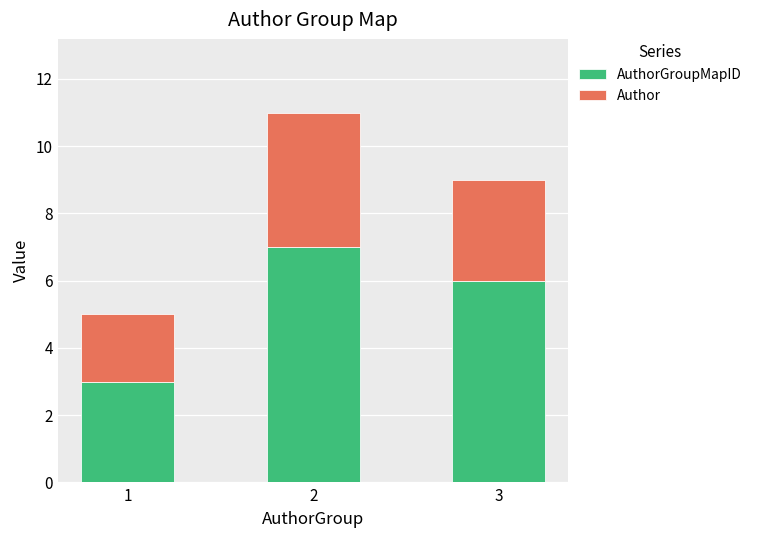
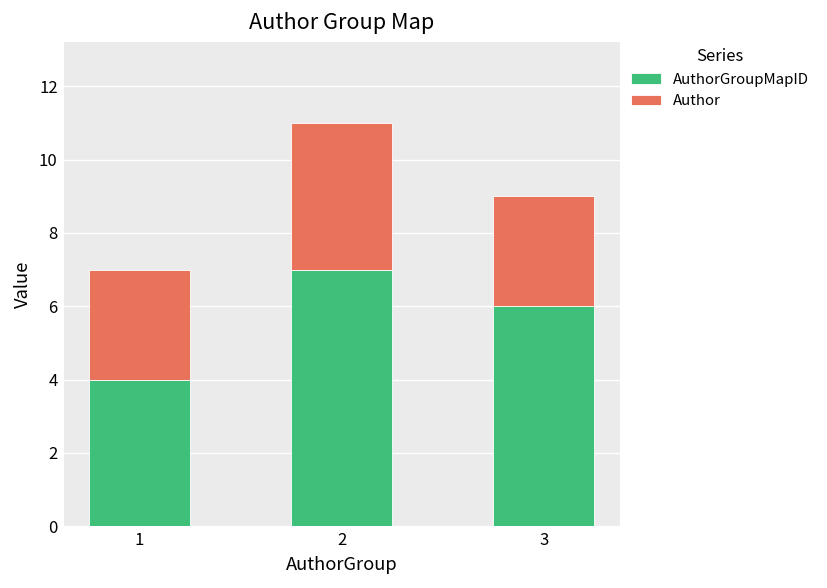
  {
    "AuthorGroupMapID": {
-     "1": 3,
+     "1": 4,
      "2": 7,
      "3": 6
    },
    "Author": {
-     "1": 2,
+     "1": 3,
      "2": 4,
      "3": 3
    }
  }
